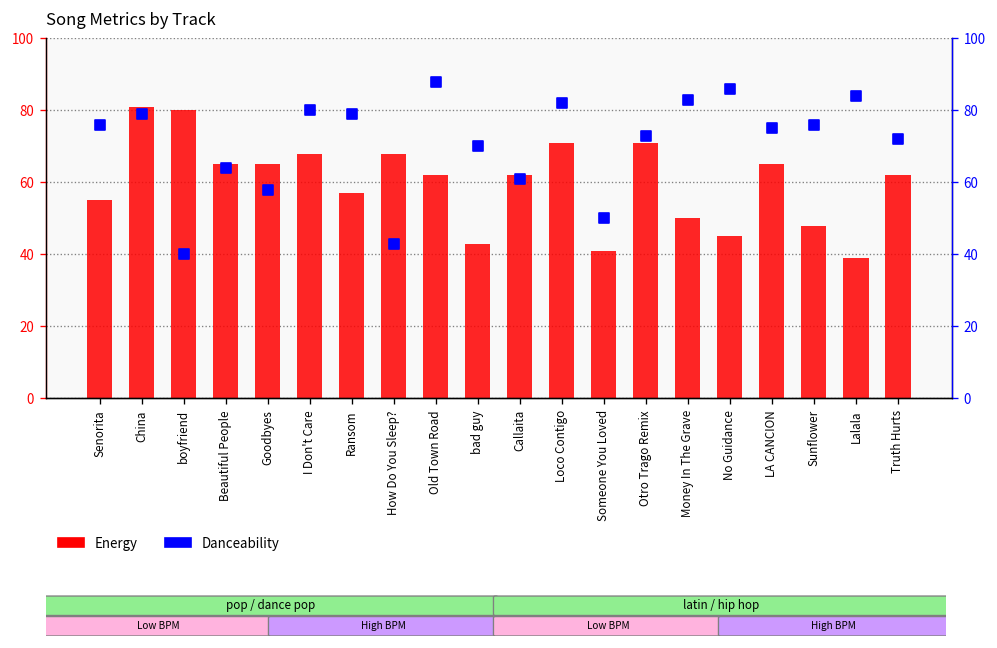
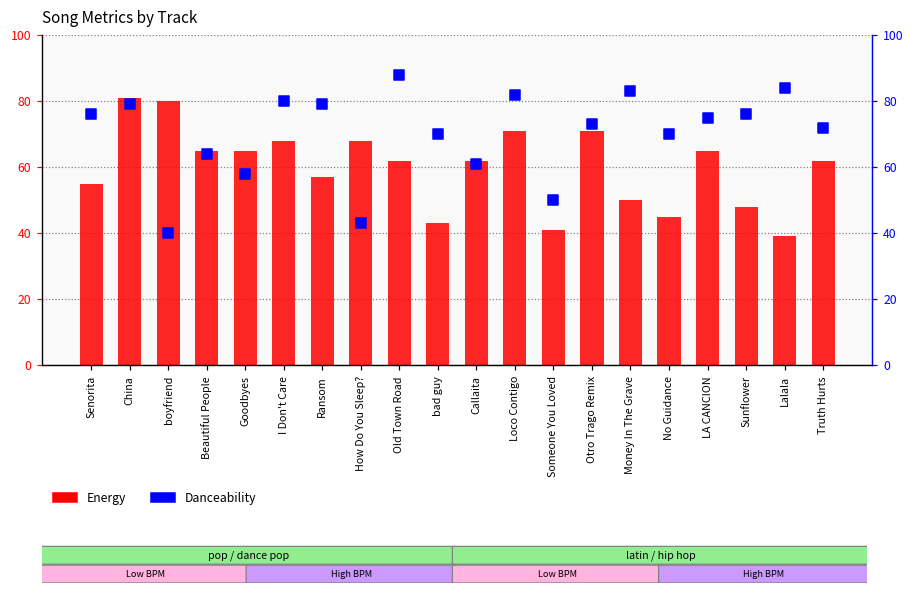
  {
    "Energy": {
      "Senorita": 55,
      "China": 81,
      "boyfriend": 80,
      "Beautiful People": 65,
      "Goodbyes": 65,
      "I Don't Care": 68,
      "Ransom": 57,
      "How Do You Sleep?": 68,
      "Old Town Road": 62,
      "bad guy": 43,
      "Callaita": 62,
      "Loco Contigo": 71,
      "Someone You Loved": 41,
      "Otro Trago Remix": 71,
      "Money In The Grave": 50,
      "No Guidance": 45,
      "LA CANCION": 65,
      "Sunflower": 48,
      "Lalala": 39,
      "Truth Hurts": 62
    },
    "Danceability": {
-     "No Guidance": 86
+     "No Guidance": 70
    }
  }
